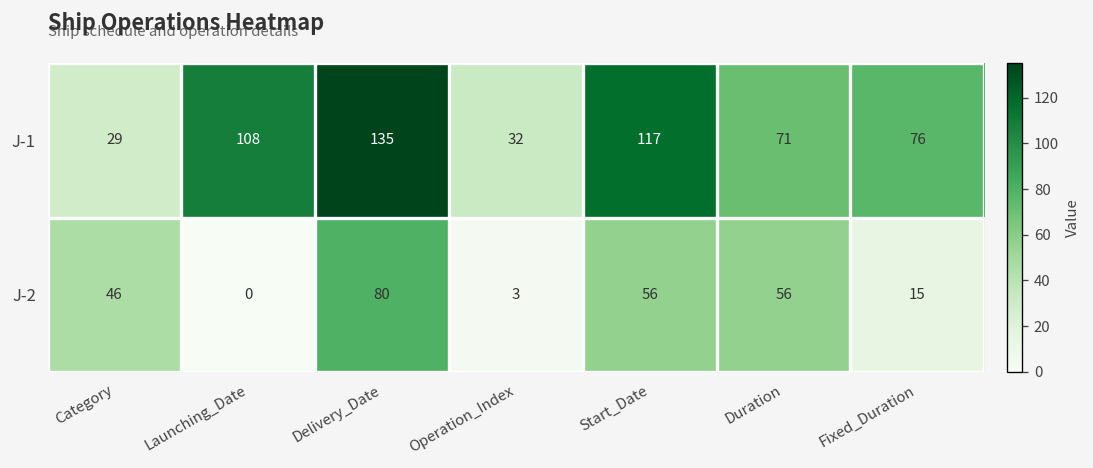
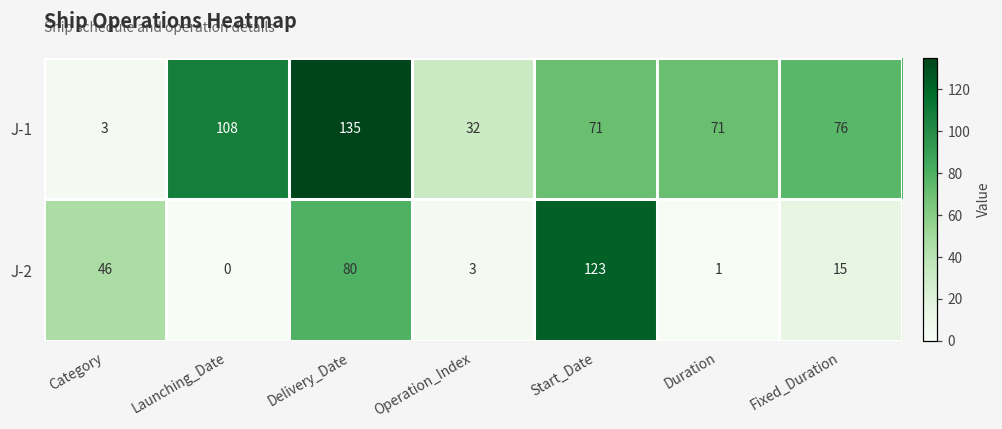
  {
    "J-1": {
-     "Category": 29,
+     "Category": 3,
      "Launching_Date": 108,
      "Delivery_Date": 135,
      "Operation_Index": 32,
-     "Start_Date": 117,
+     "Start_Date": 71,
      "Duration": 71,
      "Fixed_Duration": 76
    },
    "J-2": {
      "Category": 46,
      "Launching_Date": 0,
      "Delivery_Date": 80,
      "Operation_Index": 3,
-     "Start_Date": 56,
-     "Duration": 56,
+     "Start_Date": 123,
+     "Duration": 1,
      "Fixed_Duration": 15
    }
  }
